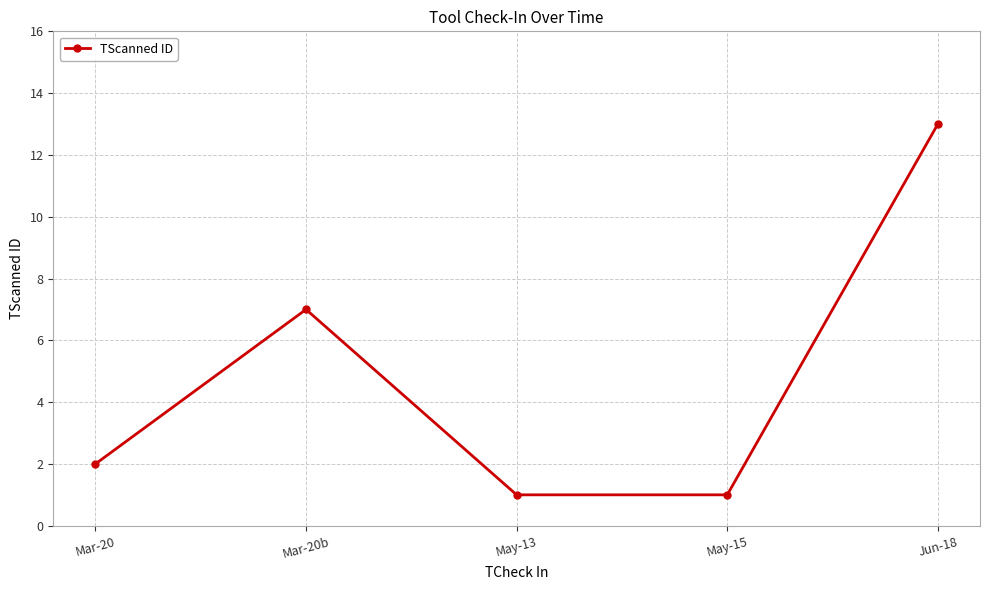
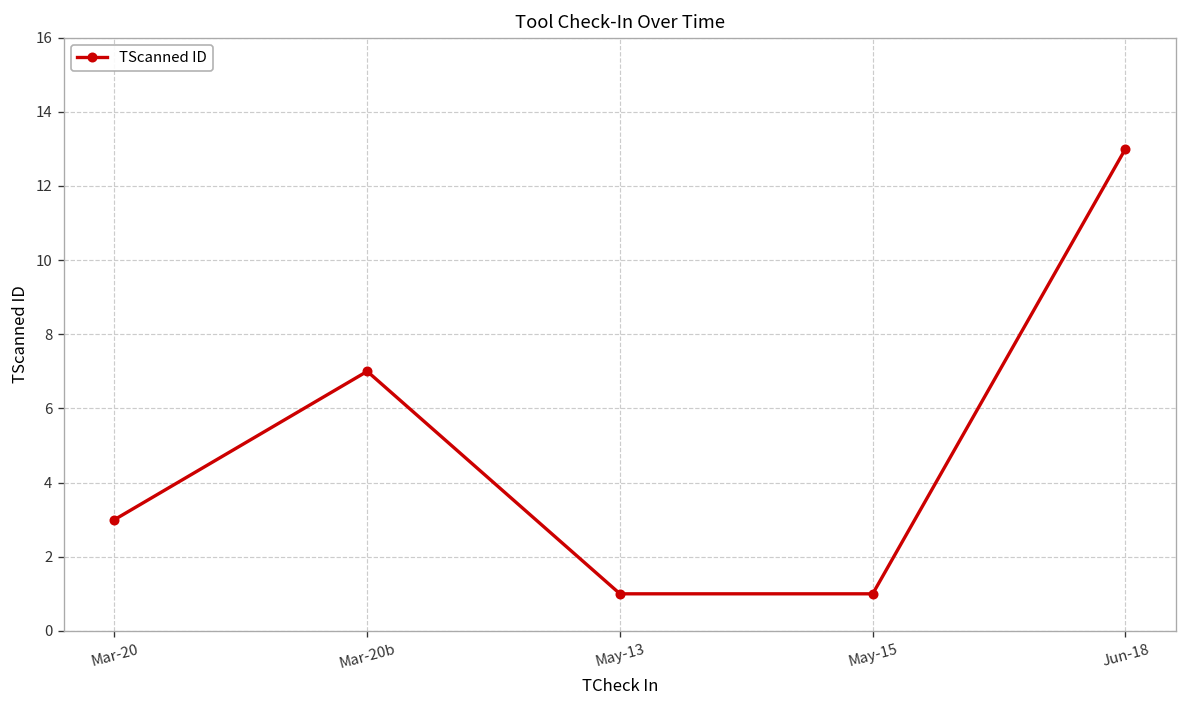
  {
-   "Mar-20": 2,
+   "Mar-20": 3,
    "Mar-20b": 7,
    "May-13": 1,
    "May-15": 1,
    "Jun-18": 13
  }
